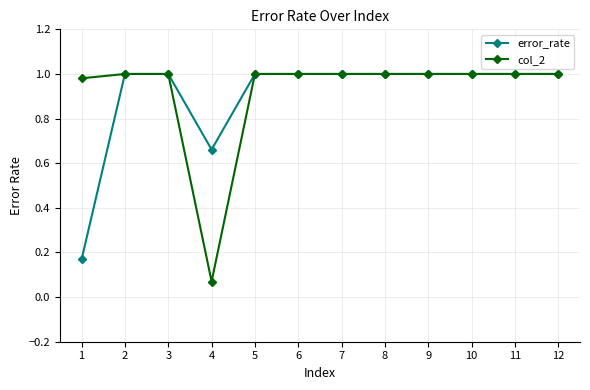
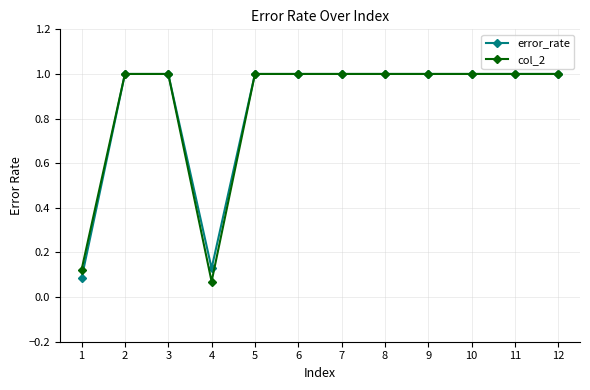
  {
    "error_rate": {
-     "1": 0.17,
-     "4": 0.66
+     "1": 0.08,
+     "4": 0.13
    },
    "col_2": {
-     "1": 0.98,
+     "1": 0.12,
      "4": 0.07
    }
  }
